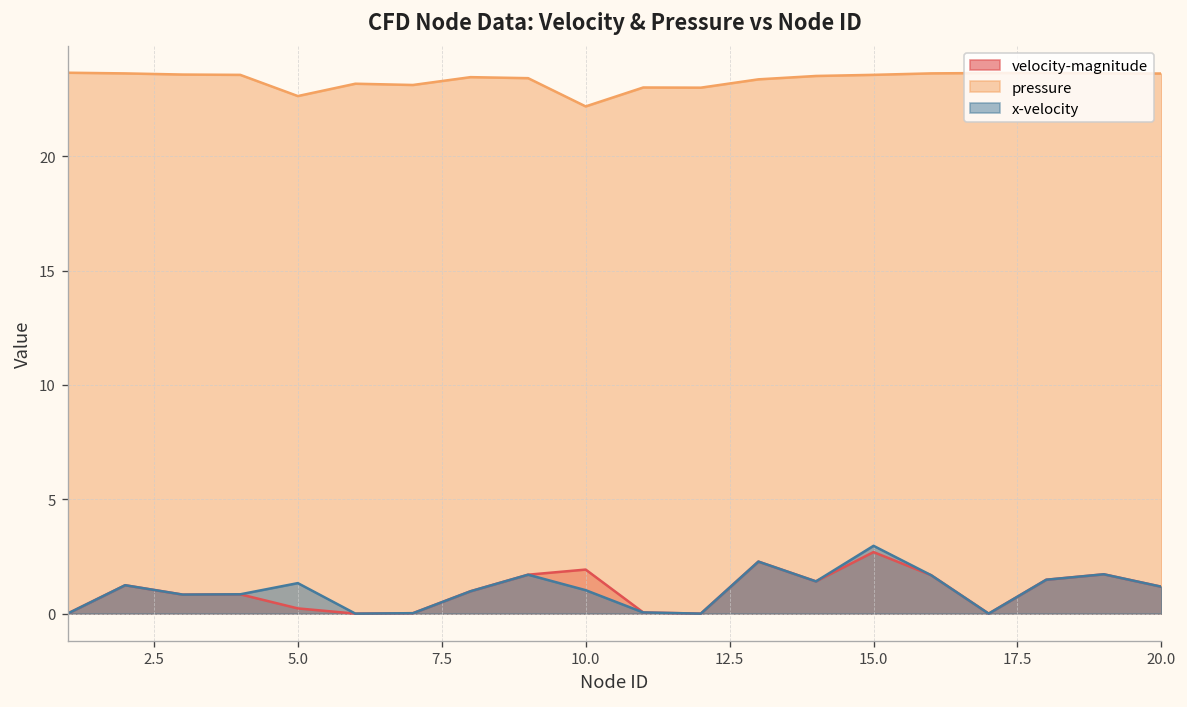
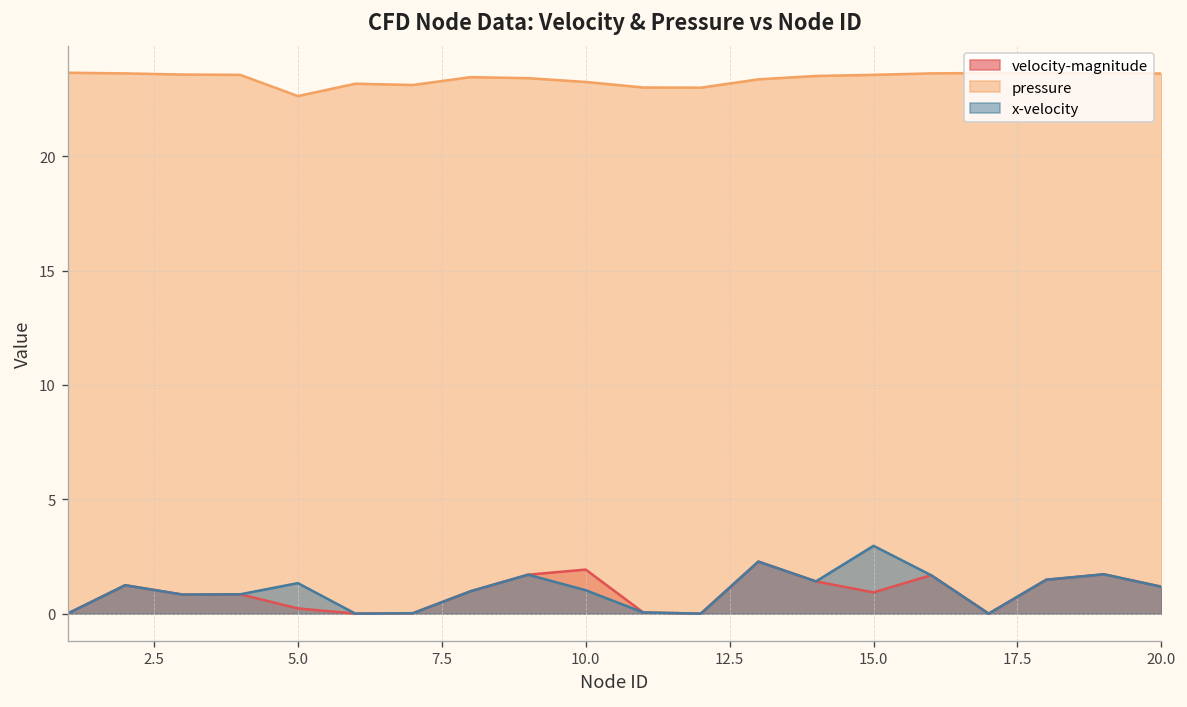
  {
    "velocity-magnitude": {
      "5.0": 0.2,
      "10.0": 1.9,
-     "15.0": 2.7
+     "15.0": 0.9
    },
    "pressure": {
      "5.0": 22.6,
-     "10.0": 22.2,
+     "10.0": 23.2,
      "15.0": 23.6,
      "20.0": 23.6
    },
    "x-velocity": {
      "5.0": 1.3,
      "10.0": 1.0,
      "15.0": 3.0
    }
  }
